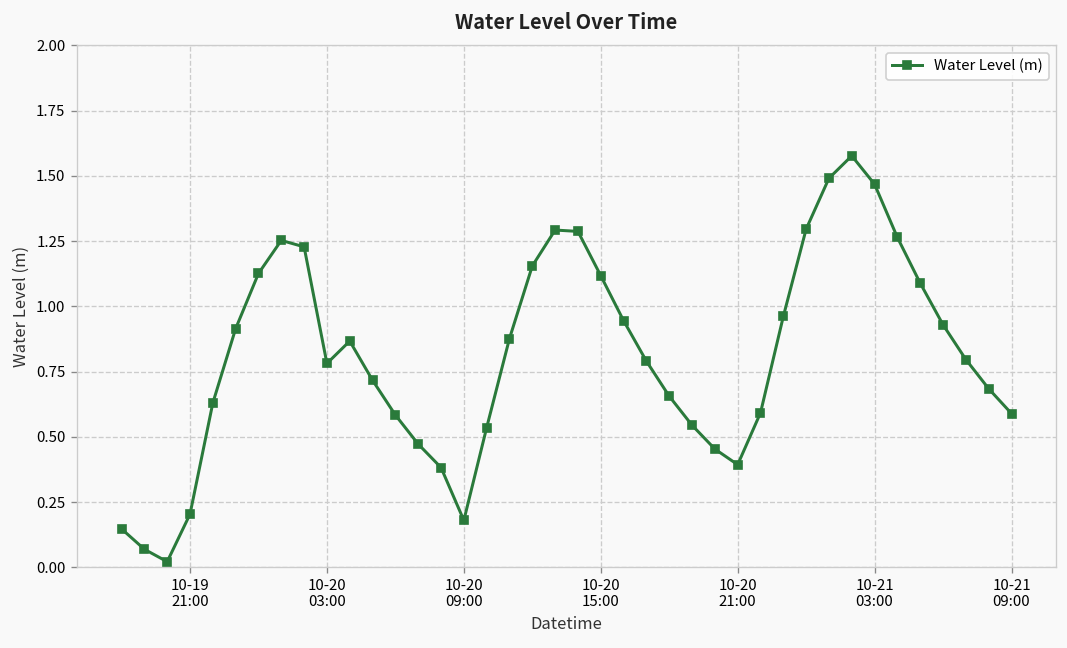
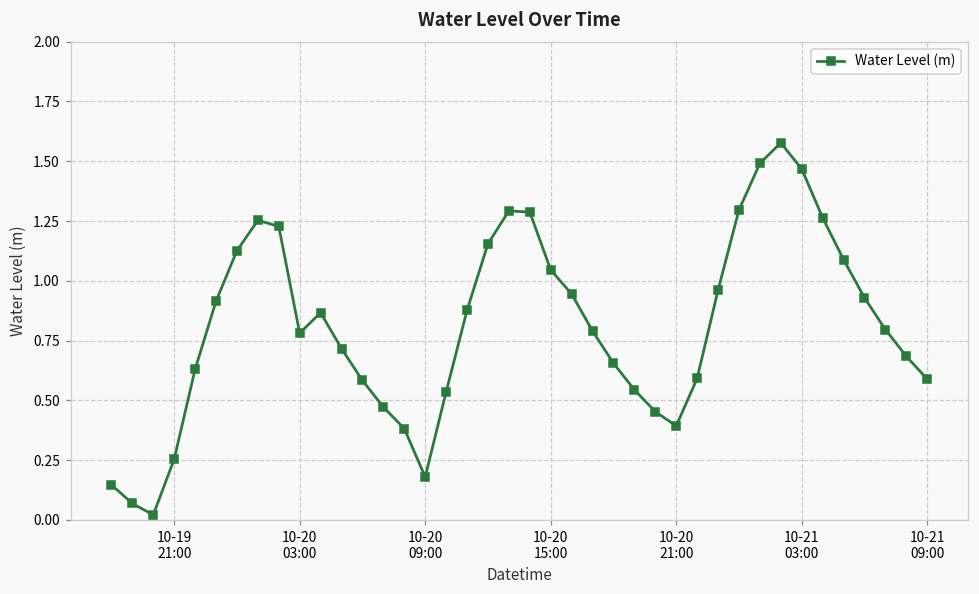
  {
-   "10-19 21:00": 0.20,
+   "10-19 21:00": 0.25,
    "10-20 03:00": 0.78,
    "10-20 09:00": 0.18,
-   "10-20 15:00": 1.12,
+   "10-20 15:00": 1.05,
    "10-20 21:00": 0.39,
    "10-21 03:00": 1.47,
    "10-21 09:00": 0.59
  }
